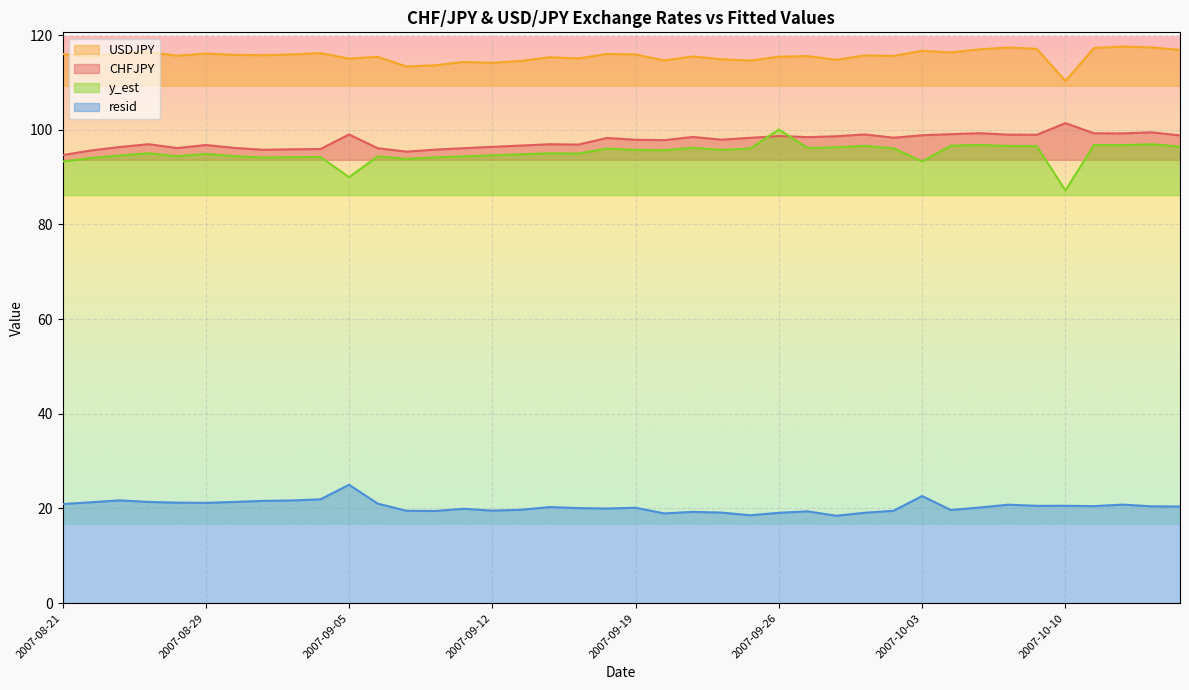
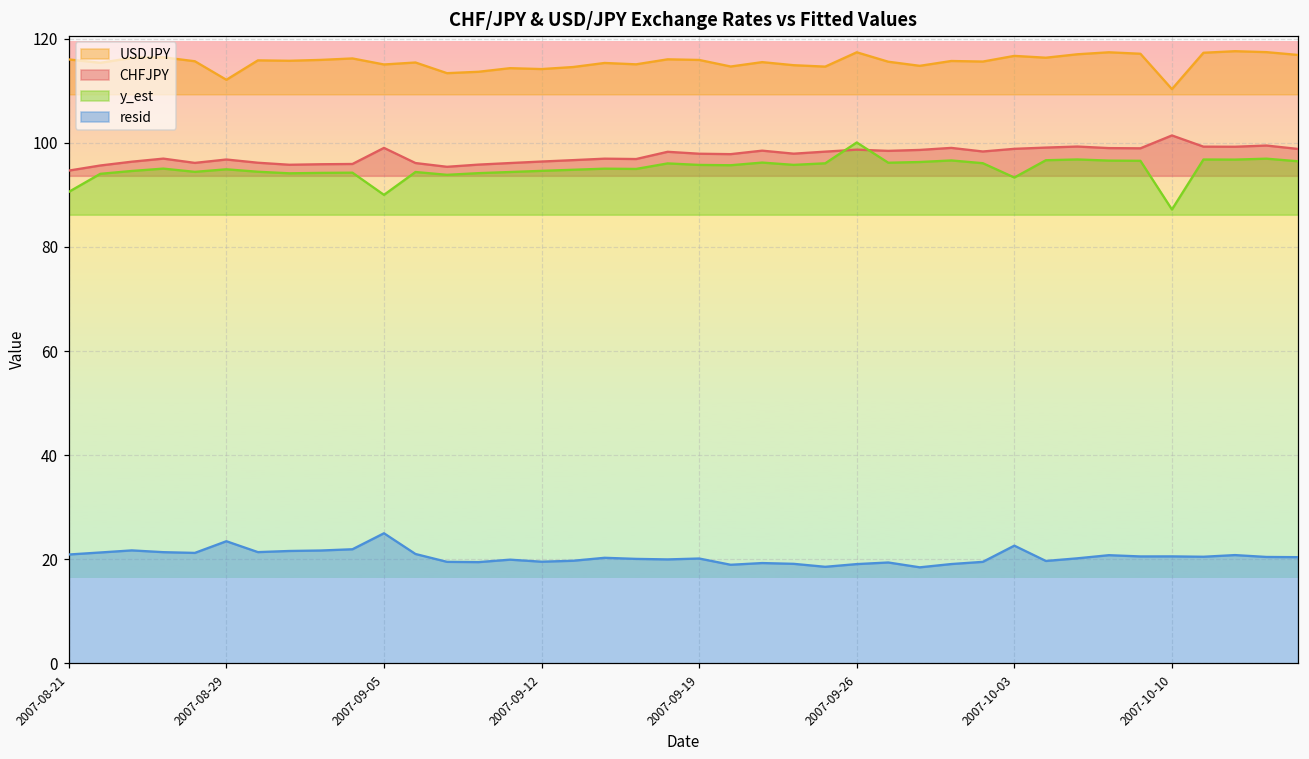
  {
    "USDJPY": {
      "2007-08-21": 116,
-     "2007-08-29": 116,
+     "2007-08-29": 112,
      "2007-09-05": 115,
      "2007-09-12": 114,
      "2007-09-19": 116,
-     "2007-09-26": 115,
+     "2007-09-26": 117,
      "2007-10-03": 117,
      "2007-10-10": 110
    },
    "CHFJPY": {
      "2007-08-21": 95,
      "2007-08-29": 97,
      "2007-09-05": 99,
      "2007-09-12": 96,
      "2007-09-19": 98,
      "2007-09-26": 99,
      "2007-10-03": 99,
      "2007-10-10": 101
    },
    "y_est": {
-     "2007-08-21": 93,
+     "2007-08-21": 91,
      "2007-08-29": 95,
      "2007-09-05": 90,
      "2007-09-12": 95,
      "2007-09-19": 96,
      "2007-09-26": 100,
      "2007-10-03": 93,
      "2007-10-10": 87
    },
    "resid": {
      "2007-08-21": 21,
-     "2007-08-29": 21,
+     "2007-08-29": 23,
      "2007-09-05": 25,
      "2007-09-12": 20,
      "2007-09-19": 20,
      "2007-09-26": 19,
      "2007-10-03": 23,
      "2007-10-10": 21
    }
  }
